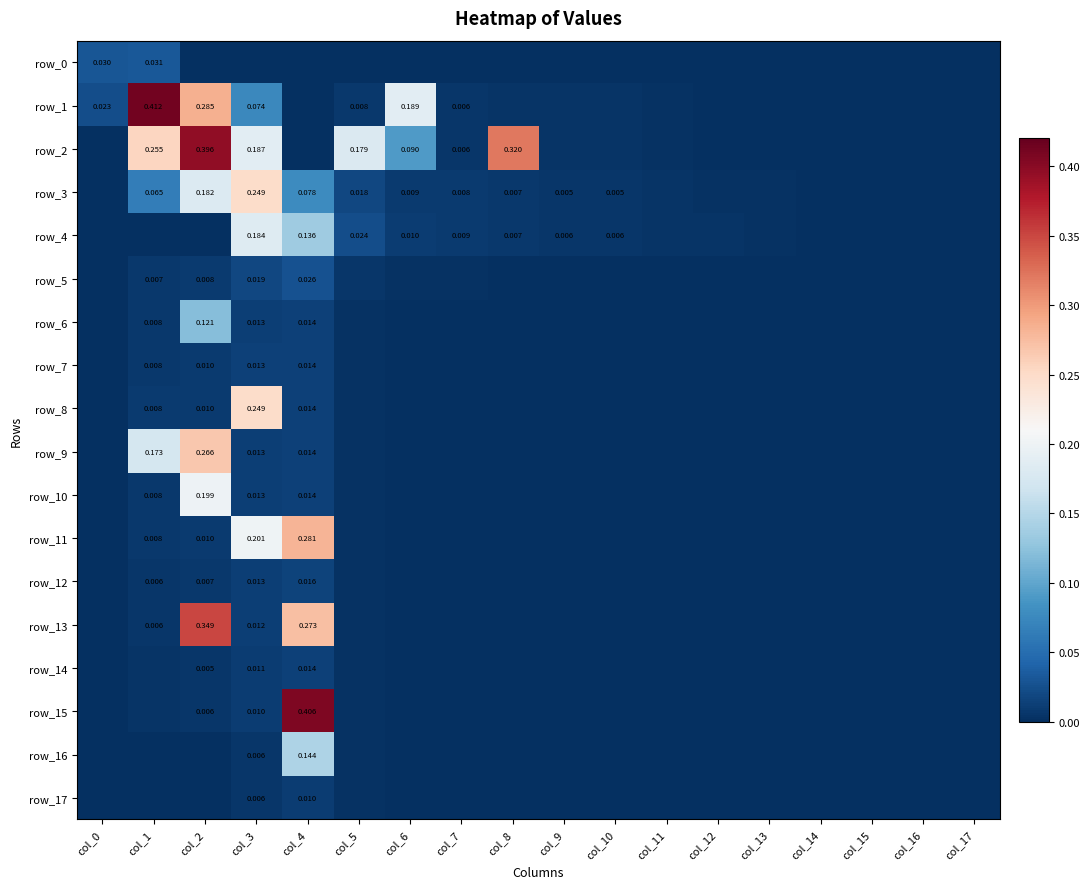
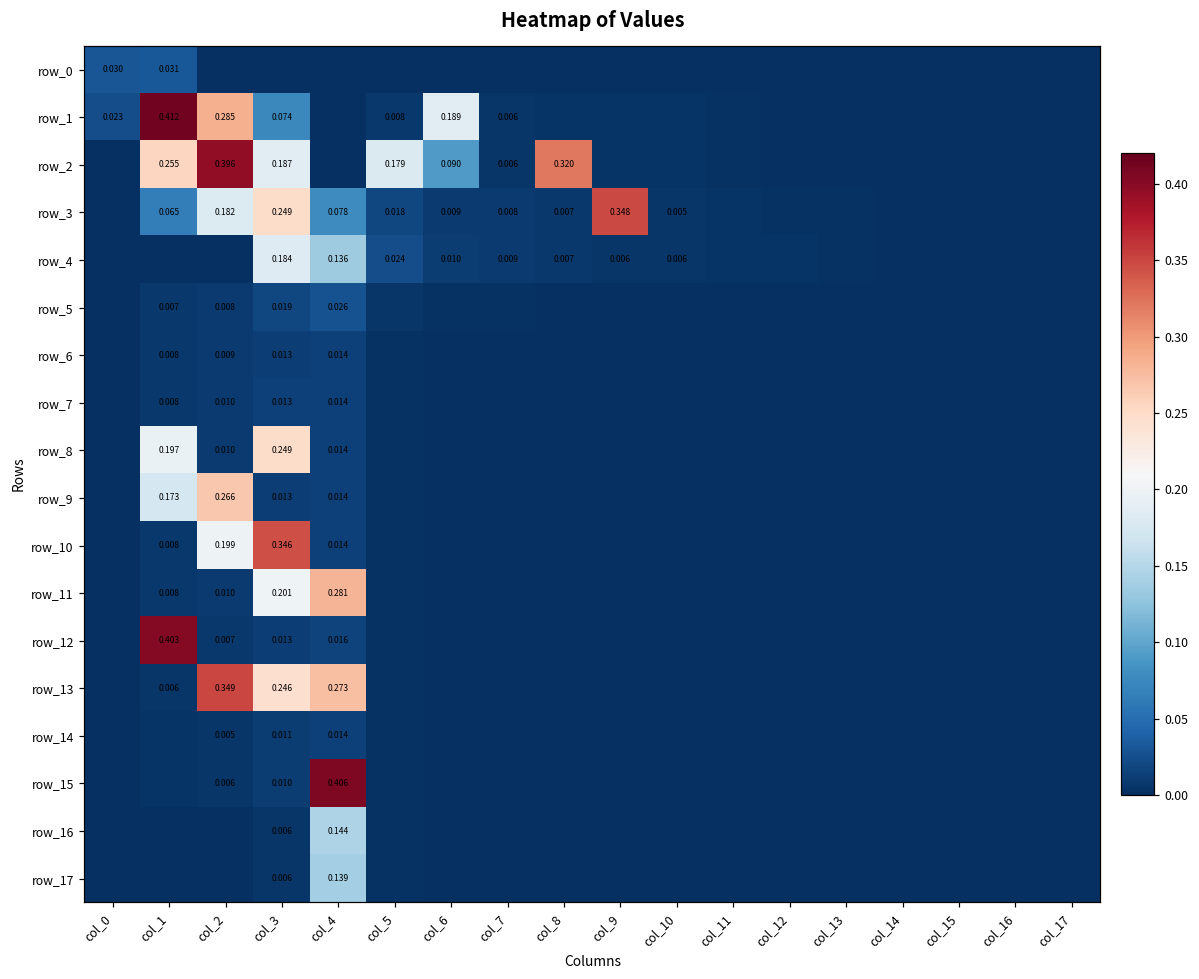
  {
    "row_0": {
      "col_0": 0.030,
      "col_1": 0.031
    },
    "row_1": {
      "col_0": 0.023,
      "col_1": 0.412,
      "col_2": 0.285,
      "col_3": 0.074,
      "col_5": 0.008,
      "col_6": 0.189,
      "col_7": 0.006
    },
    "row_2": {
      "col_1": 0.255,
      "col_2": 0.396,
      "col_3": 0.187,
      "col_5": 0.179,
      "col_6": 0.090,
      "col_7": 0.006,
      "col_8": 0.320
    },
    "row_3": {
      "col_1": 0.065,
      "col_2": 0.182,
      "col_3": 0.249,
      "col_4": 0.078,
      "col_5": 0.018,
      "col_6": 0.009,
      "col_7": 0.008,
      "col_8": 0.007,
-     "col_9": 0.005,
+     "col_9": 0.348,
      "col_10": 0.005
    },
    "row_4": {
      "col_3": 0.184,
      "col_4": 0.136,
      "col_5": 0.024,
      "col_6": 0.010,
      "col_7": 0.009,
      "col_8": 0.007,
      "col_9": 0.006,
      "col_10": 0.006
    },
    "row_5": {
      "col_1": 0.007,
      "col_2": 0.008,
      "col_3": 0.019,
      "col_4": 0.026
    },
    "row_6": {
      "col_1": 0.008,
-     "col_2": 0.121,
+     "col_2": 0.009,
      "col_3": 0.013,
      "col_4": 0.014
    },
    "row_7": {
      "col_1": 0.008,
      "col_2": 0.010,
      "col_3": 0.013,
      "col_4": 0.014
    },
    "row_8": {
-     "col_1": 0.008,
+     "col_1": 0.197,
      "col_2": 0.010,
      "col_3": 0.249,
      "col_4": 0.014
    },
    "row_9": {
      "col_1": 0.173,
      "col_2": 0.266,
      "col_3": 0.013,
      "col_4": 0.014
    },
    "row_10": {
      "col_1": 0.008,
      "col_2": 0.199,
-     "col_3": 0.013,
+     "col_3": 0.346,
      "col_4": 0.014
    },
    "row_11": {
      "col_1": 0.008,
      "col_2": 0.010,
      "col_3": 0.201,
      "col_4": 0.281
    },
    "row_12": {
-     "col_1": 0.006,
+     "col_1": 0.403,
      "col_2": 0.007,
      "col_3": 0.013,
      "col_4": 0.016
    },
    "row_13": {
      "col_1": 0.006,
      "col_2": 0.349,
-     "col_3": 0.012,
+     "col_3": 0.246,
      "col_4": 0.273
    },
    "row_14": {
      "col_2": 0.005,
      "col_3": 0.011,
      "col_4": 0.014
    },
    "row_15": {
      "col_2": 0.006,
      "col_3": 0.010,
      "col_4": 0.406
    },
    "row_16": {
      "col_3": 0.006,
      "col_4": 0.144
    },
    "row_17": {
      "col_3": 0.006,
-     "col_4": 0.010
+     "col_4": 0.139
    }
  }
